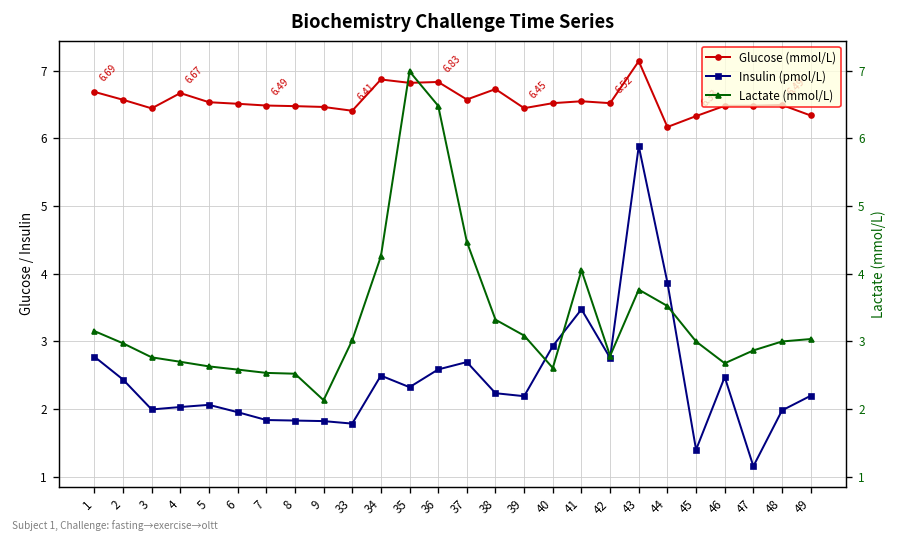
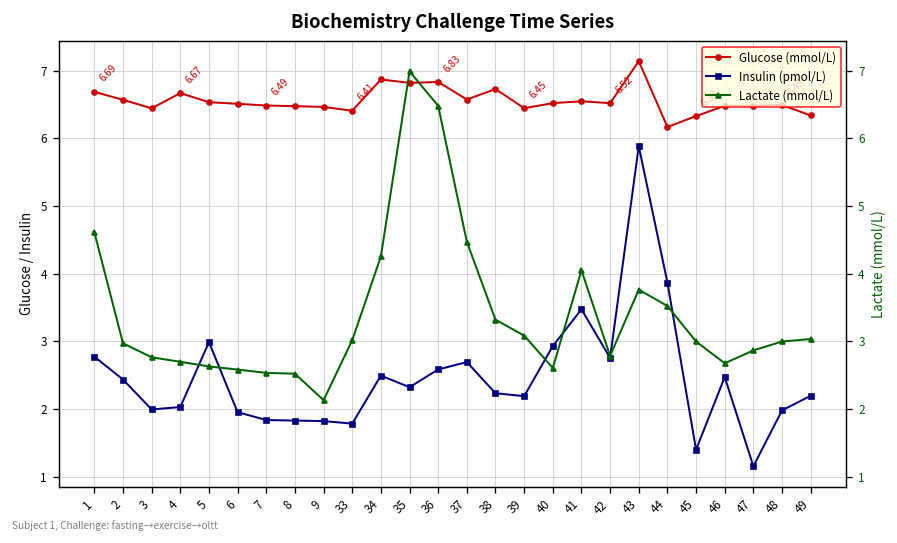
  {
    "Glucose (mmol/L)": {
      "1": 6.69,
      "4": 6.67,
      "7": 6.49,
      "33": 6.41,
      "36": 6.83,
      "39": 6.45,
      "42": 6.52
    },
    "Insulin (pmol/L)": {
      "1": 2.8,
      "2": 2.4,
      "3": 2.0,
      "4": 2.0,
-     "5": 2.1,
+     "5": 3.0,
      "6": 2.0,
      "7": 1.8,
      "8": 1.8,
      "9": 1.8,
      "33": 1.8,
      "34": 2.5,
      "35": 2.3,
      "36": 2.6,
      "37": 2.7,
      "38": 2.2,
      "39": 2.2,
      "40": 2.9,
      "41": 3.5,
      "43": 5.9,
      "44": 3.9,
      "45": 1.4,
      "46": 2.5,
      "47": 1.2,
      "48": 2.0,
      "49": 2.2
    },
    "Lactate (mmol/L)": {
-     "1": 3.2,
+     "1": 4.6,
      "2": 3.0,
      "3": 2.8,
      "4": 2.7,
      "5": 2.6,
      "6": 2.6,
      "7": 2.5,
      "8": 2.5,
      "9": 2.1,
      "33": 3.0,
      "34": 4.3,
      "35": 7.0,
      "36": 6.5,
      "37": 4.5,
      "38": 3.3,
      "39": 3.1,
      "40": 2.6,
      "41": 4.1,
      "43": 3.8,
      "44": 3.5,
      "45": 3.0,
      "46": 2.7,
      "47": 2.9,
      "48": 3.0,
      "49": 3.0
    }
  }
